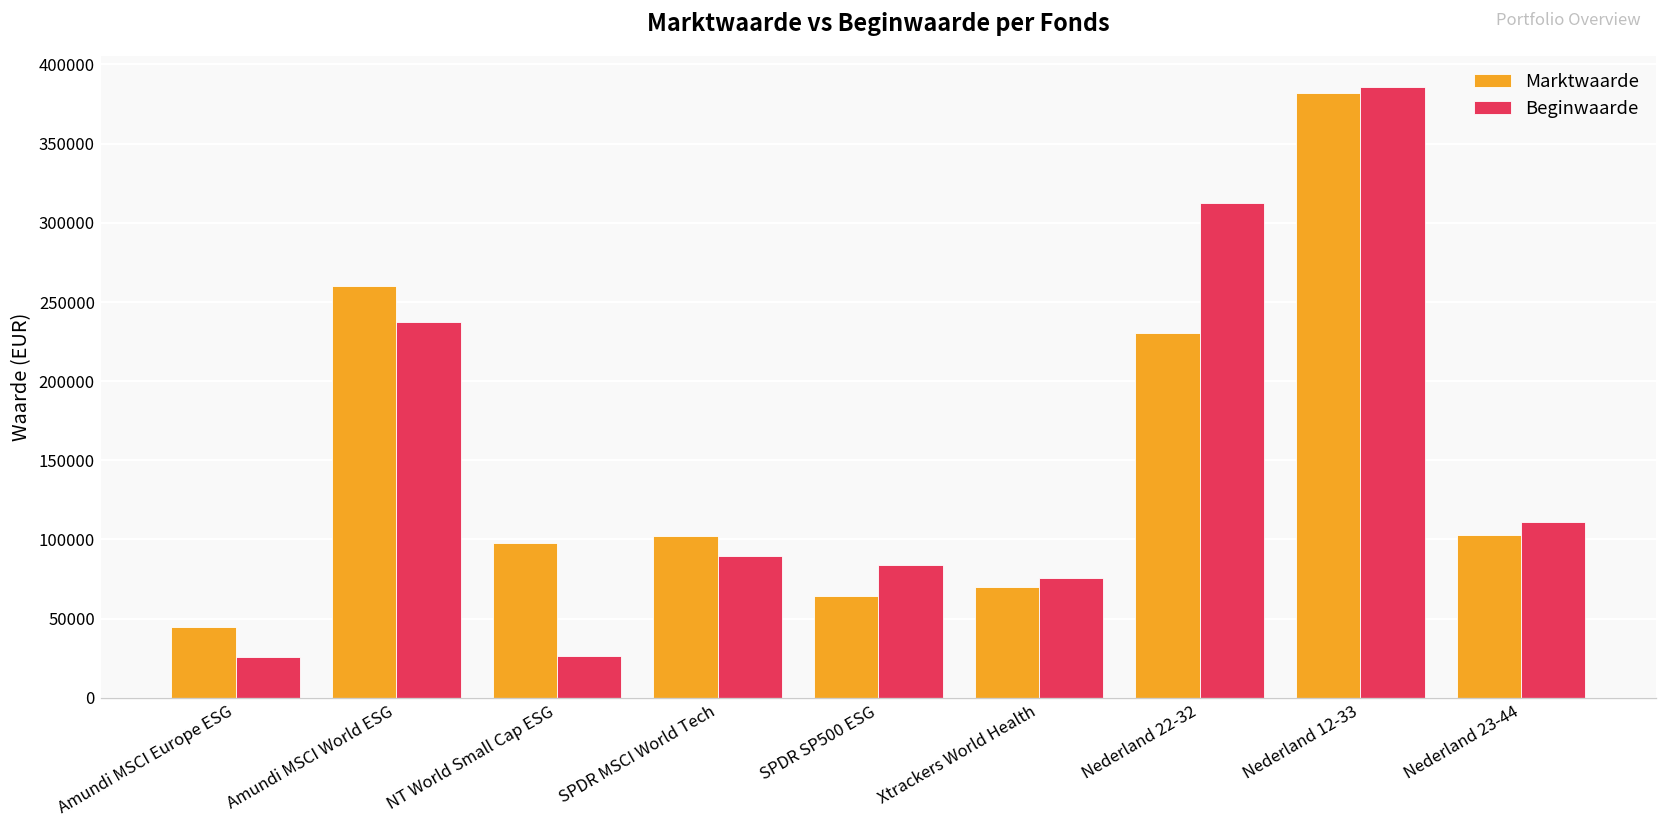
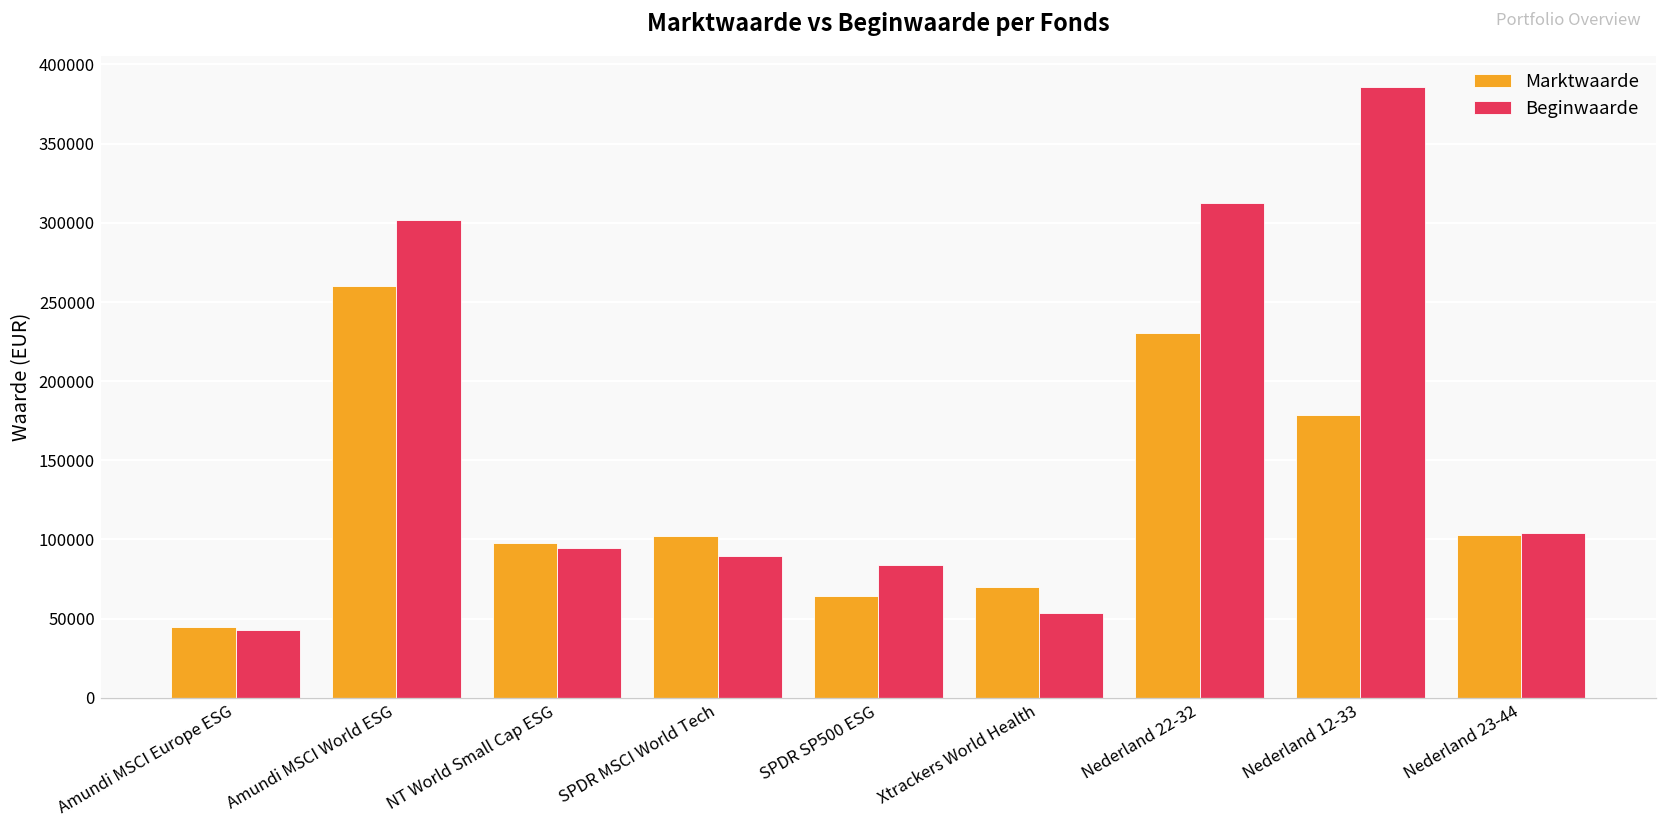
  {
    "Marktwaarde": {
      "Amundi MSCI Europe ESG": 45000,
      "Amundi MSCI World ESG": 260000,
      "NT World Small Cap ESG": 97000,
      "SPDR MSCI World Tech": 102000,
      "SPDR SP500 ESG": 64000,
      "Xtrackers World Health": 70000,
      "Nederland 22-32": 231000,
-     "Nederland 12-33": 382000,
+     "Nederland 12-33": 179000,
      "Nederland 23-44": 103000
    },
    "Beginwaarde": {
-     "Amundi MSCI Europe ESG": 26000,
-     "Amundi MSCI World ESG": 237000,
-     "NT World Small Cap ESG": 26000,
+     "Amundi MSCI Europe ESG": 43000,
+     "Amundi MSCI World ESG": 302000,
+     "NT World Small Cap ESG": 94000,
      "SPDR MSCI World Tech": 89000,
      "SPDR SP500 ESG": 84000,
-     "Xtrackers World Health": 75000,
+     "Xtrackers World Health": 53000,
      "Nederland 22-32": 312000,
      "Nederland 12-33": 386000,
-     "Nederland 23-44": 111000
+     "Nederland 23-44": 104000
    }
  }
